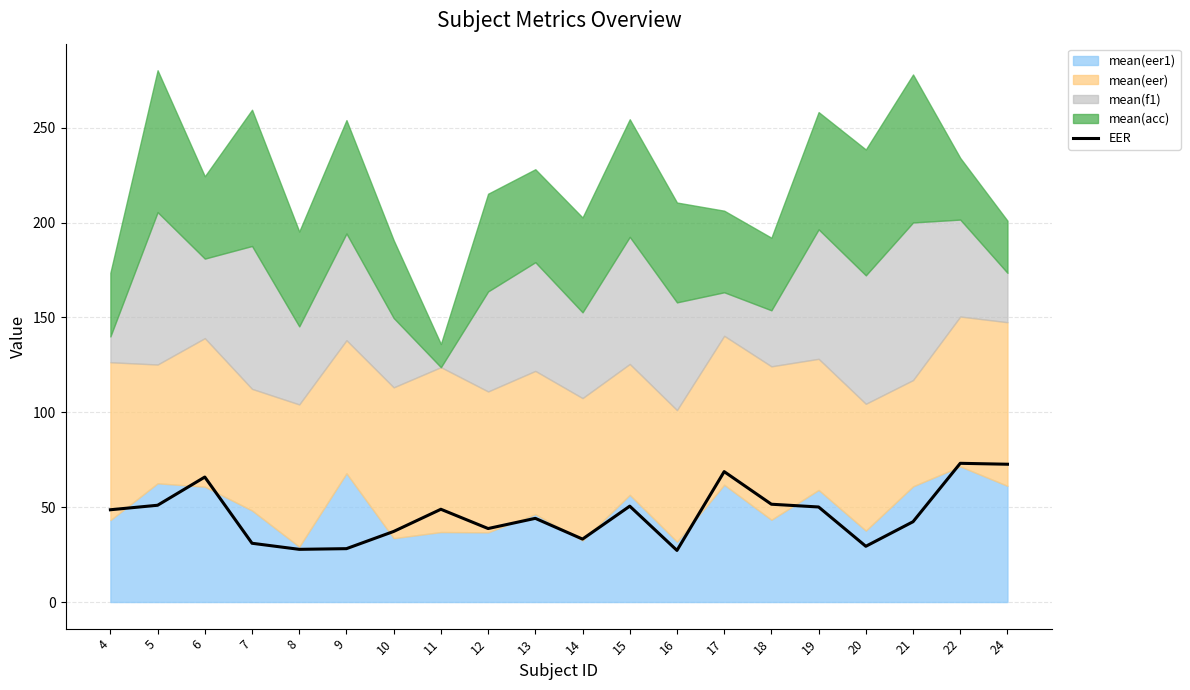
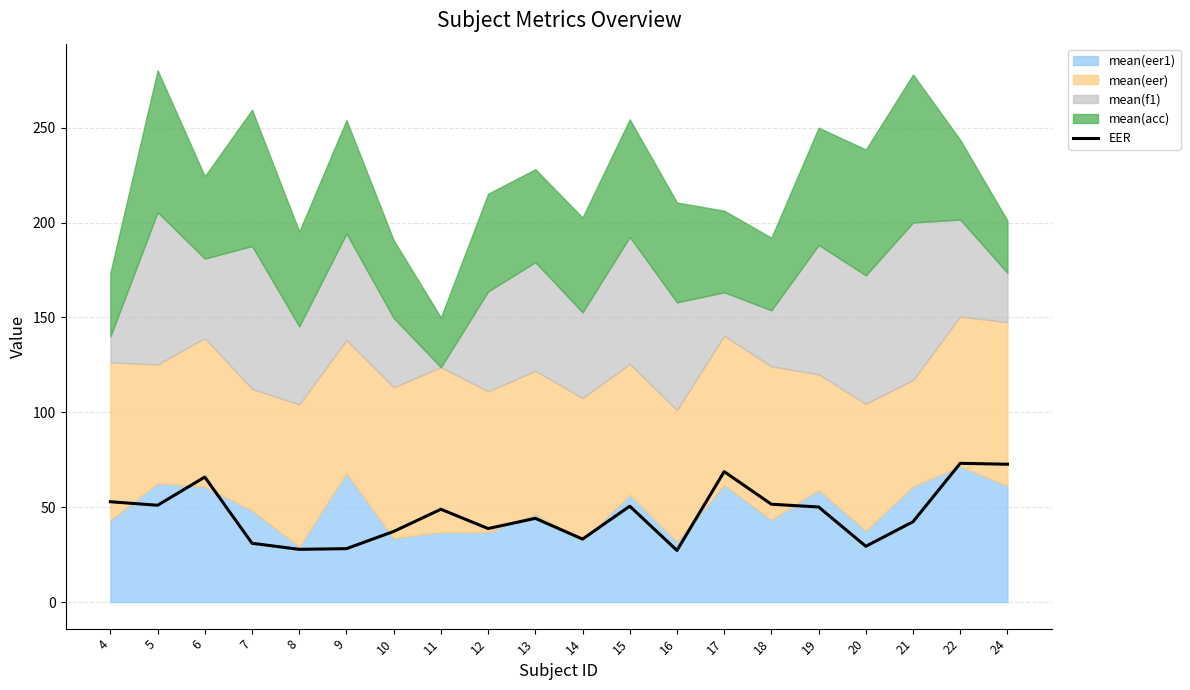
  {
    "EER": {
-     "4": 49,
+     "4": 53,
      "5": 51,
      "6": 66,
      "7": 31,
      "8": 28,
      "9": 28,
      "10": 37,
      "11": 49,
      "12": 39,
      "13": 44,
      "15": 51,
      "16": 27,
      "17": 69,
      "18": 52,
      "19": 50,
      "20": 29,
      "21": 42,
      "22": 73,
      "24": 73
    },
    "mean(eer1)": {
      "4": 43,
      "5": 63,
      "6": 61,
      "7": 48,
      "8": 29,
      "9": 68,
      "10": 34,
      "11": 37,
      "12": 37,
      "13": 46,
      "15": 56,
      "16": 32,
      "17": 62,
      "18": 43,
      "19": 59,
      "20": 38,
      "21": 61,
      "22": 72,
      "24": 61
    },
    "mean(eer)": {
      "4": 83,
      "5": 63,
      "6": 78,
      "7": 64,
      "8": 75,
      "9": 70,
      "10": 80,
      "12": 74,
      "13": 76,
      "14": 75,
      "15": 69,
      "16": 69,
      "17": 79,
      "18": 81,
-     "19": 69,
+     "19": 61,
      "20": 67,
      "21": 56,
      "22": 79,
      "24": 86
    },
    "mean(f1)": {
      "4": 14,
      "5": 80,
      "6": 42,
      "7": 75,
      "8": 41,
      "9": 56,
      "10": 37,
      "12": 53,
      "13": 57,
      "14": 45,
      "15": 67,
      "16": 57,
      "17": 23,
      "18": 30,
      "19": 68,
      "20": 68,
      "21": 83,
      "22": 51,
      "24": 26
    },
    "mean(acc)": {
      "4": 34,
      "5": 75,
      "6": 43,
      "7": 72,
      "8": 50,
      "9": 60,
      "10": 41,
-     "11": 12,
+     "11": 26,
      "12": 52,
      "13": 49,
      "14": 50,
      "15": 62,
      "16": 53,
      "17": 43,
      "18": 38,
      "19": 62,
      "20": 66,
      "21": 78,
-     "22": 33,
+     "22": 42,
      "24": 28
    }
  }
